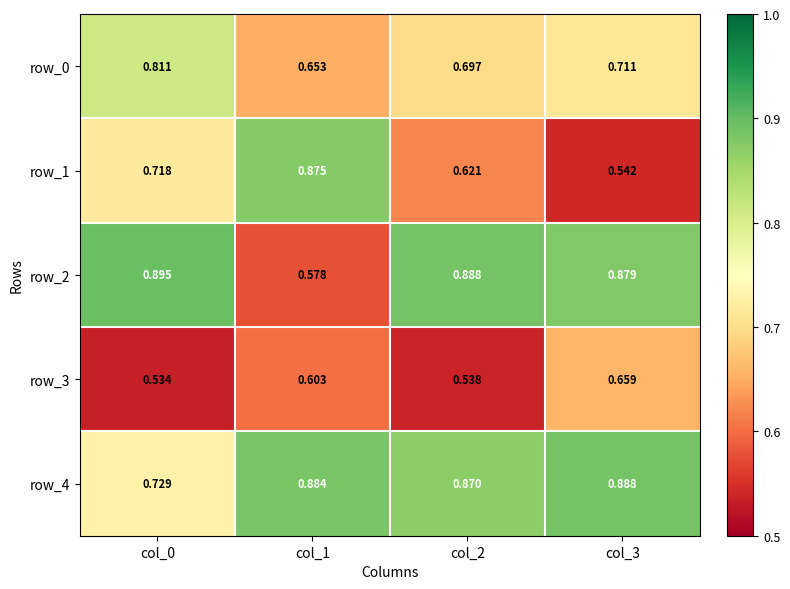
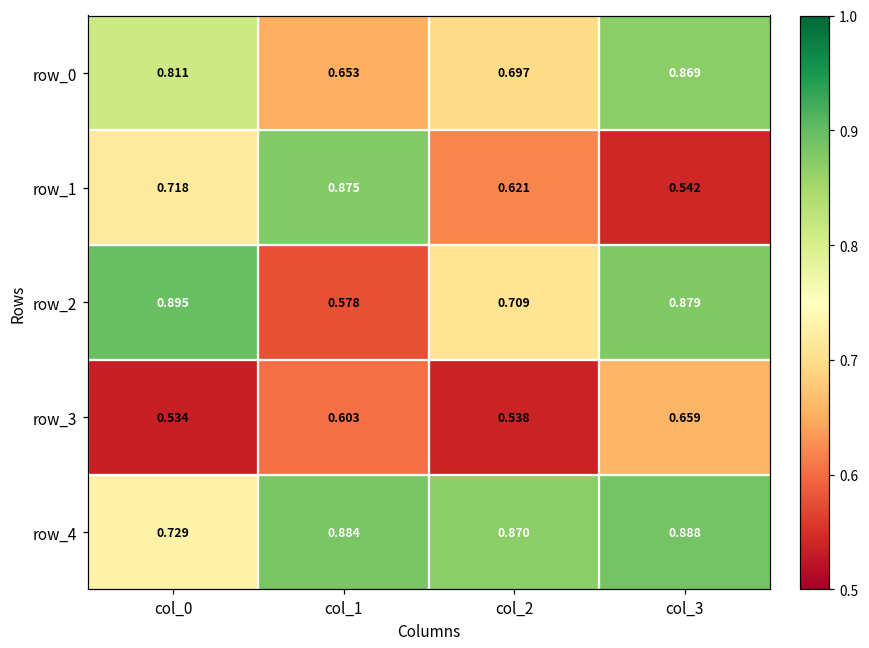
  {
    "row_0": {
      "col_0": 0.811,
      "col_1": 0.653,
      "col_2": 0.697,
-     "col_3": 0.711
+     "col_3": 0.869
    },
    "row_1": {
      "col_0": 0.718,
      "col_1": 0.875,
      "col_2": 0.621,
      "col_3": 0.542
    },
    "row_2": {
      "col_0": 0.895,
      "col_1": 0.578,
-     "col_2": 0.888,
+     "col_2": 0.709,
      "col_3": 0.879
    },
    "row_3": {
      "col_0": 0.534,
      "col_1": 0.603,
      "col_2": 0.538,
      "col_3": 0.659
    },
    "row_4": {
      "col_0": 0.729,
      "col_1": 0.884,
      "col_2": 0.870,
      "col_3": 0.888
    }
  }
